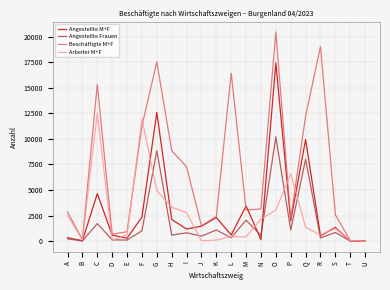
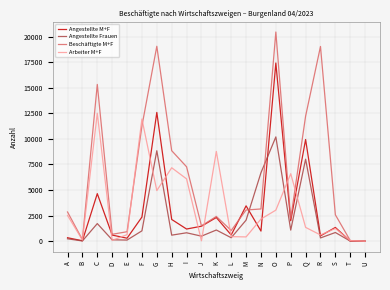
  {
    "Angestellte M+F": {
      "C": 4600,
      "F": 2400,
      "G": 12600,
      "H": 2100,
      "I": 1200,
      "M": 3400,
-     "N": 200,
+     "N": 1000,
      "O": 17400,
      "Q": 9900
    },
    "Angestellte Frauen": {
      "C": 1700,
      "F": 1000,
      "G": 8800,
      "H": 600,
      "I": 800,
      "J": 500,
      "K": 1100,
      "M": 2100,
-     "N": 600,
+     "N": 6700,
      "O": 10200,
      "P": 1100,
      "Q": 8000,
      "S": 800
    },
    "Beschäftigte M+F": {
      "A": 2800,
      "C": 15300,
      "E": 900,
      "F": 11300,
-     "G": 17500,
+     "G": 19100,
      "H": 8800,
      "I": 7300,
-     "L": 16400,
+     "L": 1000,
      "M": 3000,
      "N": 3100,
      "O": 20400,
      "Q": 12200,
      "R": 19000,
      "S": 2600
    },
    "Arbeiter M+F": {
      "A": 2500,
      "C": 12500,
      "E": 600,
      "F": 11900,
      "G": 4900,
-     "H": 3300,
-     "I": 2800,
+     "H": 7200,
+     "I": 6100,
      "J": 0,
-     "K": 100,
+     "K": 8800,
      "M": 400,
      "N": 2200,
      "O": 3000,
      "P": 6600,
      "Q": 1300
    }
  }
